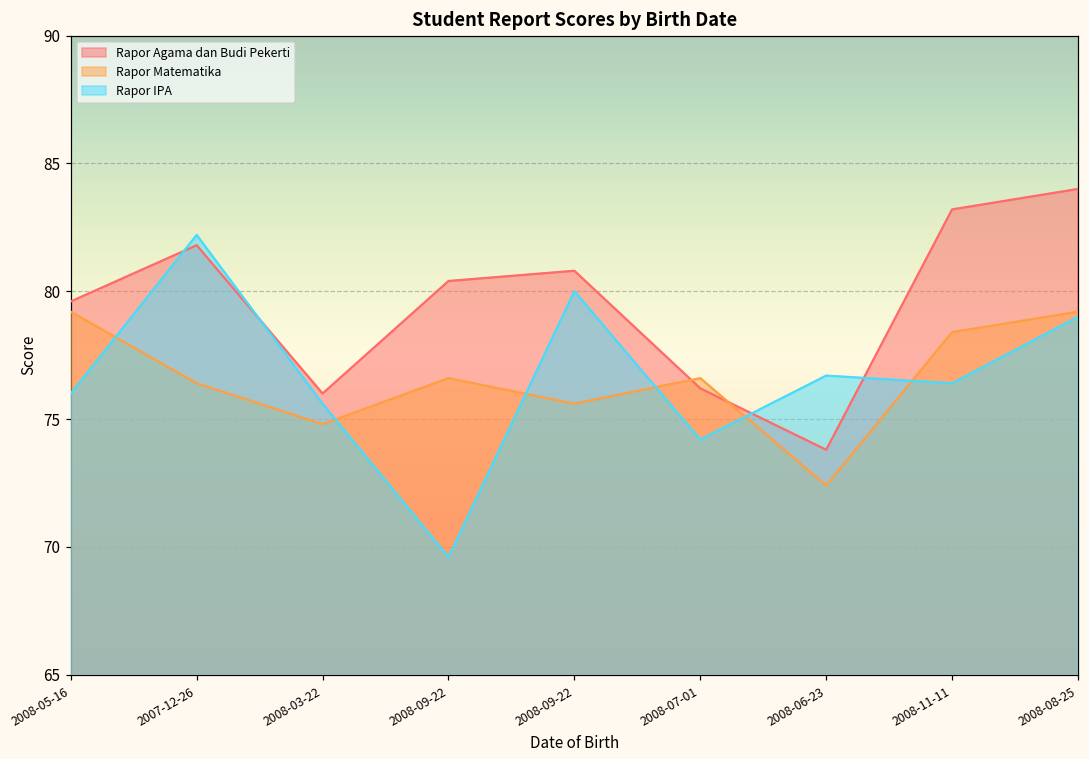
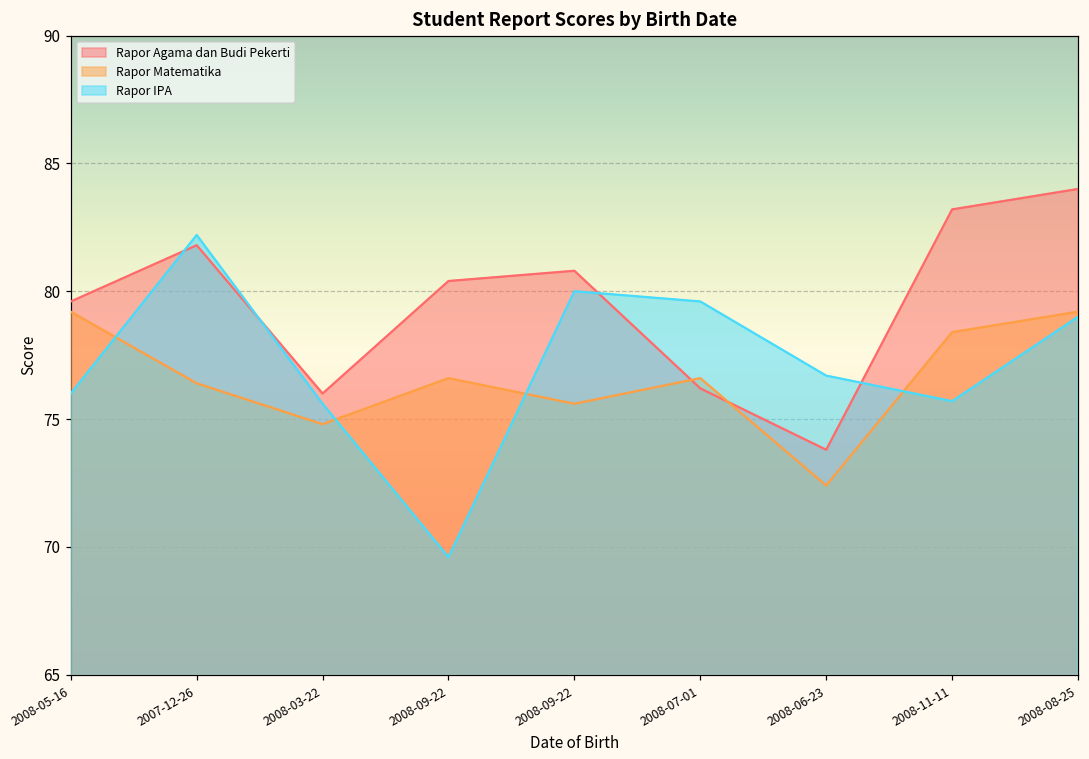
  {
    "Rapor IPA": {
      "2008-05-16": 76.0,
      "2007-12-26": 82.2,
      "2008-03-22": 75.6,
-     "2008-07-01": 74.2,
+     "2008-07-01": 79.6,
      "2008-06-23": 76.7,
-     "2008-11-11": 76.4,
+     "2008-11-11": 75.7,
      "2008-08-25": 79.0
    }
  }
